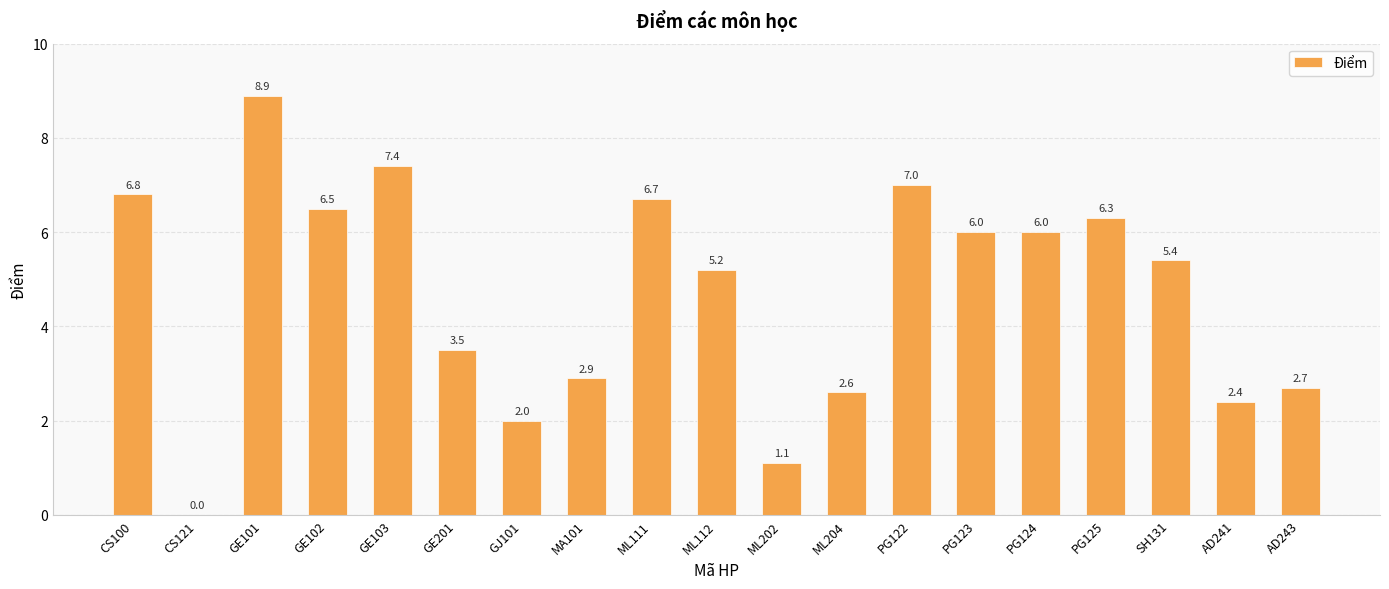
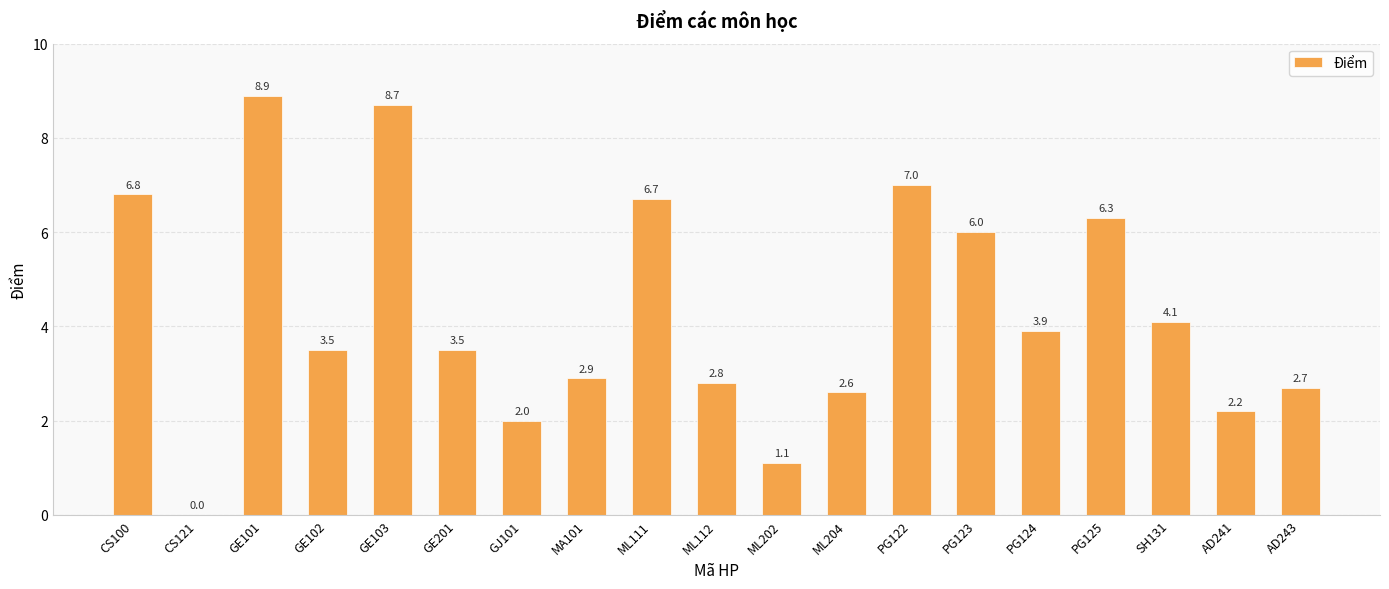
  {
    "CS100": 6.8,
    "CS121": 0.0,
    "GE101": 8.9,
-   "GE102": 6.5,
-   "GE103": 7.4,
+   "GE102": 3.5,
+   "GE103": 8.7,
    "GE201": 3.5,
    "GJ101": 2.0,
    "MA101": 2.9,
    "ML111": 6.7,
-   "ML112": 5.2,
+   "ML112": 2.8,
    "ML202": 1.1,
    "ML204": 2.6,
    "PG122": 7.0,
    "PG123": 6.0,
-   "PG124": 6.0,
+   "PG124": 3.9,
    "PG125": 6.3,
-   "SH131": 5.4,
-   "AD241": 2.4,
+   "SH131": 4.1,
+   "AD241": 2.2,
    "AD243": 2.7
  }
